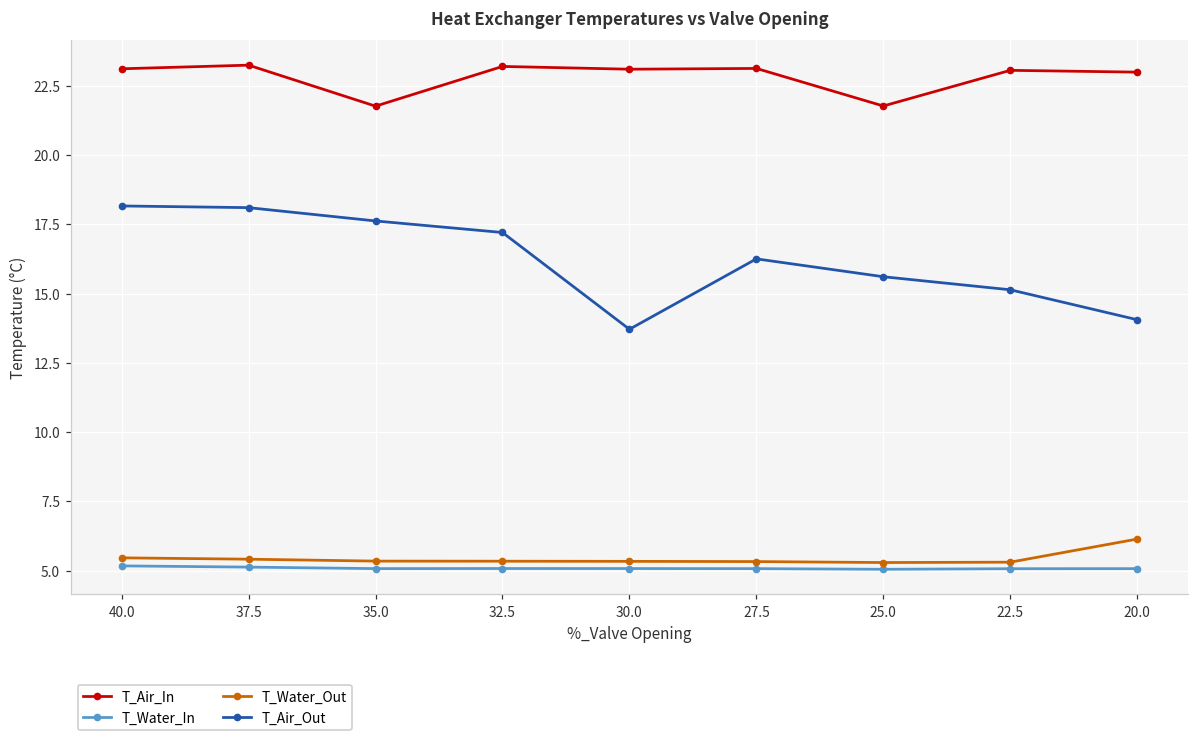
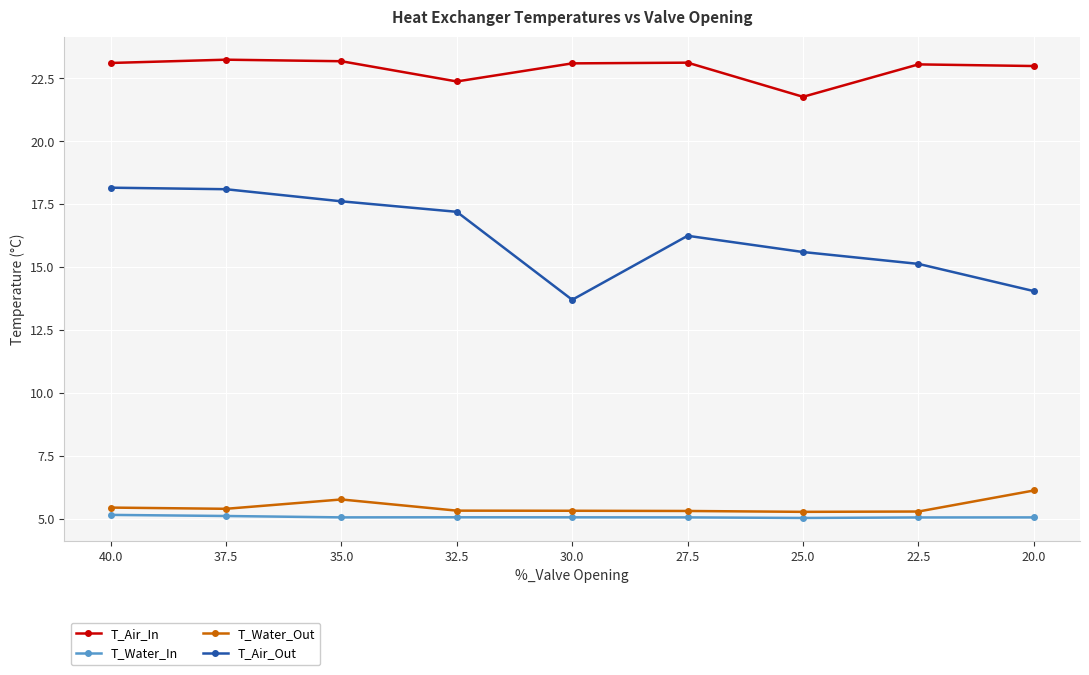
  {
    "T_Air_In": {
      "40.0": 23.1,
      "37.5": 23.2,
-     "35.0": 21.8,
-     "32.5": 23.2,
+     "35.0": 23.2,
+     "32.5": 22.4,
      "30.0": 23.1,
      "27.5": 23.1,
      "25.0": 21.8,
      "22.5": 23.1,
      "20.0": 23.0
    },
    "T_Water_In": {
      "40.0": 5.2,
      "37.5": 5.1,
      "35.0": 5.1,
      "32.5": 5.1,
      "30.0": 5.1,
      "27.5": 5.1,
      "25.0": 5.0,
      "22.5": 5.1,
      "20.0": 5.1
    },
    "T_Water_Out": {
      "40.0": 5.5,
      "37.5": 5.4,
-     "35.0": 5.3,
+     "35.0": 5.8,
      "32.5": 5.3,
      "30.0": 5.3,
      "27.5": 5.3,
      "25.0": 5.3,
      "22.5": 5.3,
      "20.0": 6.1
    },
    "T_Air_Out": {
      "40.0": 18.2,
      "37.5": 18.1,
      "35.0": 17.6,
      "32.5": 17.2,
      "30.0": 13.7,
      "27.5": 16.3,
      "25.0": 15.6,
      "22.5": 15.1,
      "20.0": 14.1
    }
  }
